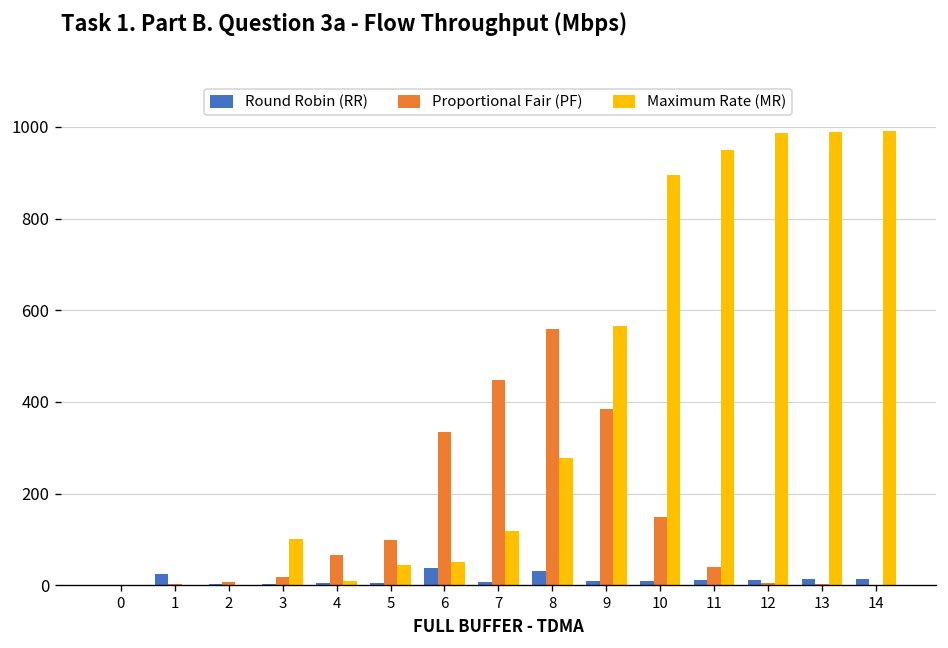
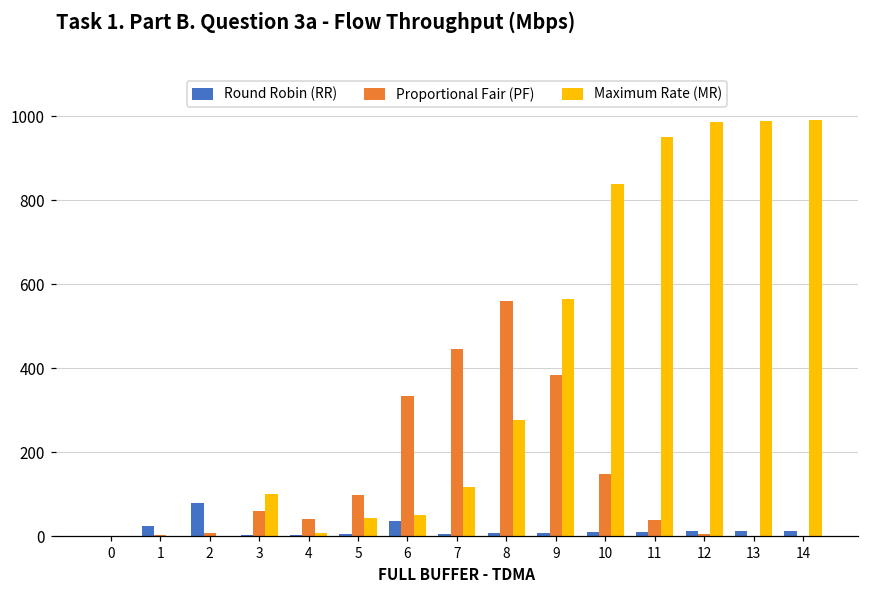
  {
    "Round Robin (RR)": {
      "0": 0,
      "1": 20,
-     "2": 0,
+     "2": 80,
      "6": 40,
      "7": 10,
-     "8": 30,
+     "8": 10,
      "9": 10,
      "10": 10,
      "11": 10,
      "12": 10,
      "13": 10,
      "14": 10
    },
    "Proportional Fair (PF)": {
      "0": 0,
      "2": 10,
-     "3": 20,
-     "4": 70,
+     "3": 60,
+     "4": 40,
      "5": 100,
      "6": 330,
      "7": 450,
      "8": 560,
      "9": 380,
      "10": 150,
      "11": 40,
      "14": 0
    },
    "Maximum Rate (MR)": {
      "0": 0,
      "3": 100,
      "4": 10,
      "5": 40,
      "6": 50,
      "7": 120,
      "8": 280,
      "9": 570,
-     "10": 900,
+     "10": 840,
      "11": 950,
      "12": 990,
      "13": 990,
      "14": 990
    }
  }
